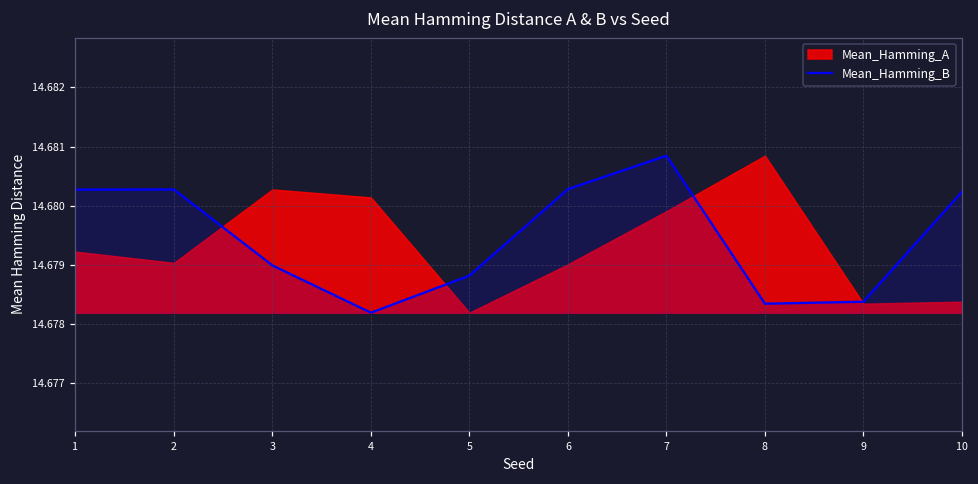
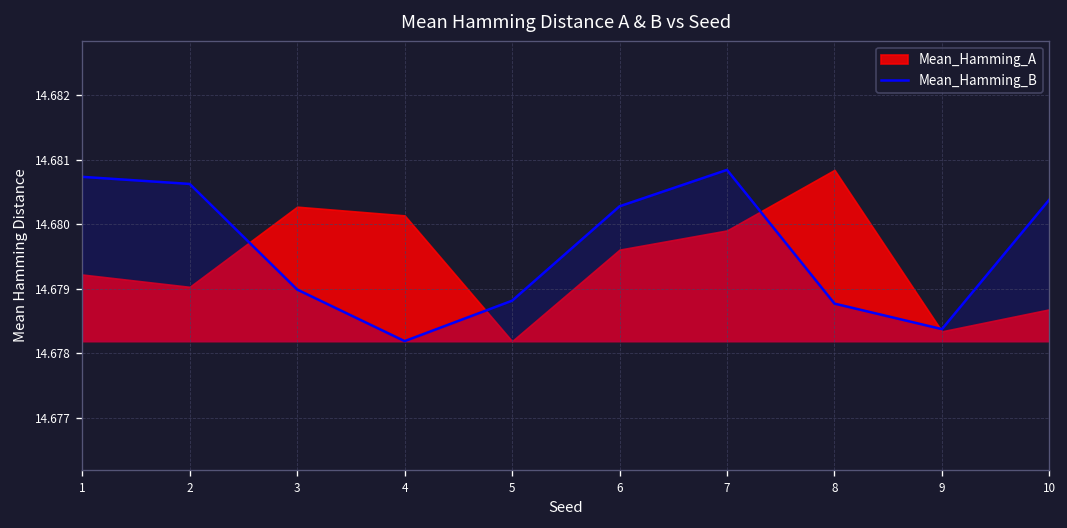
  {
    "Mean_Hamming_B": {
-     "1": 14.6803,
-     "2": 14.6803,
+     "1": 14.6807,
+     "2": 14.6806,
      "3": 14.6790,
      "4": 14.6782,
      "5": 14.6788,
      "6": 14.6803,
      "7": 14.6808,
-     "8": 14.6783,
-     "10": 14.6802
+     "8": 14.6788,
+     "10": 14.6804
    },
    "Mean_Hamming_A": {
      "1": 14.6792,
      "2": 14.6790,
      "3": 14.6803,
-     "6": 14.6790,
+     "6": 14.6796,
      "7": 14.6799,
      "8": 14.6808,
-     "10": 14.6784
+     "10": 14.6787
    }
  }
